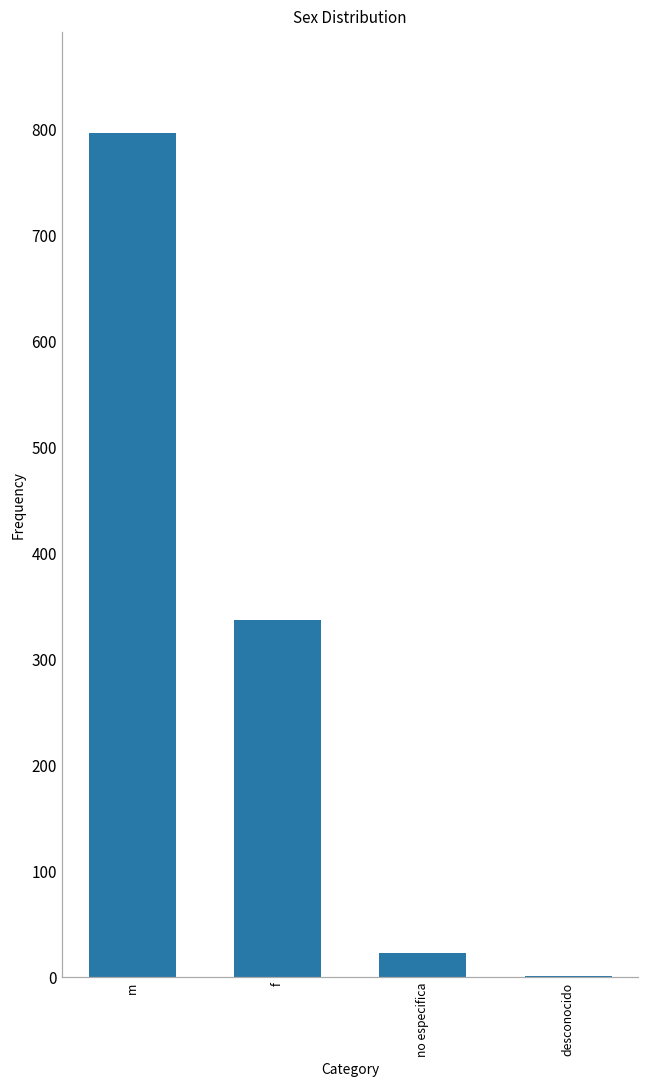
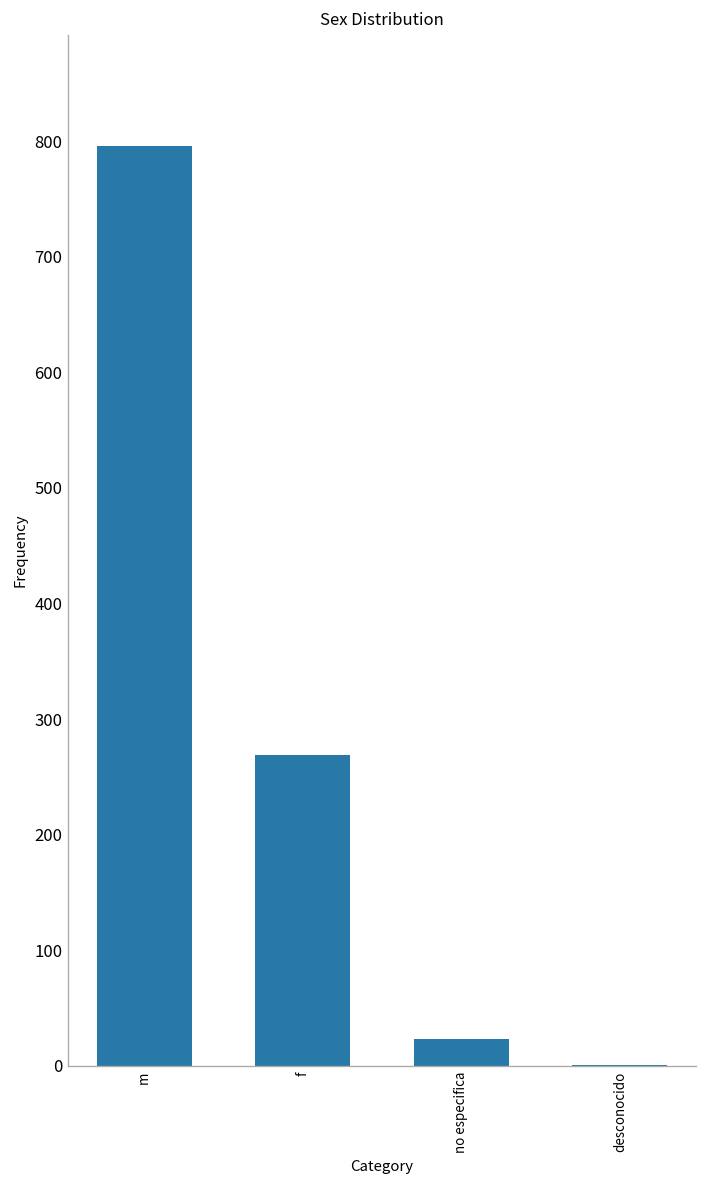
  {
    "m": 800,
-   "f": 340,
+   "f": 270,
    "no especifica": 20
  }
